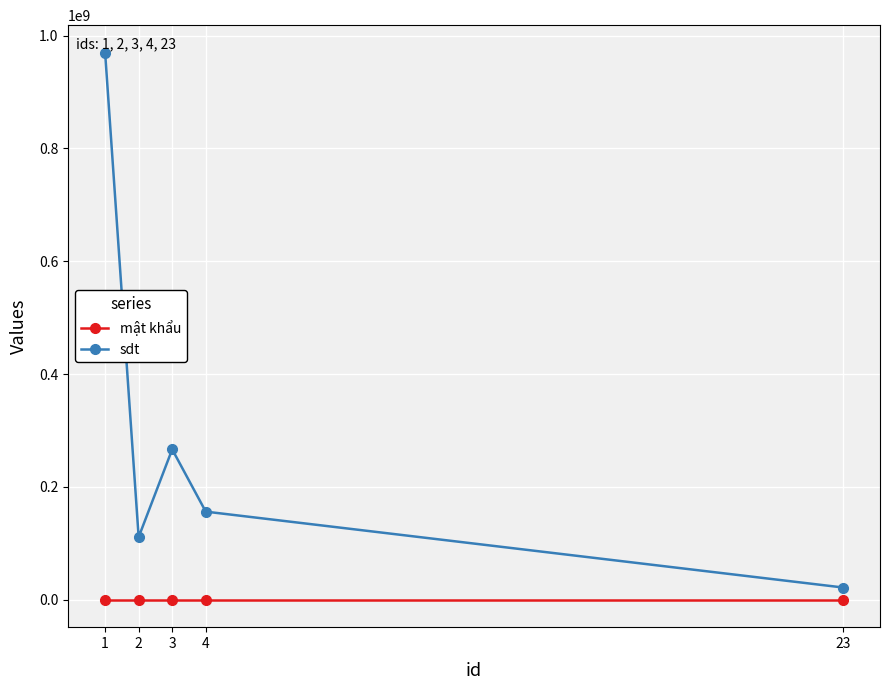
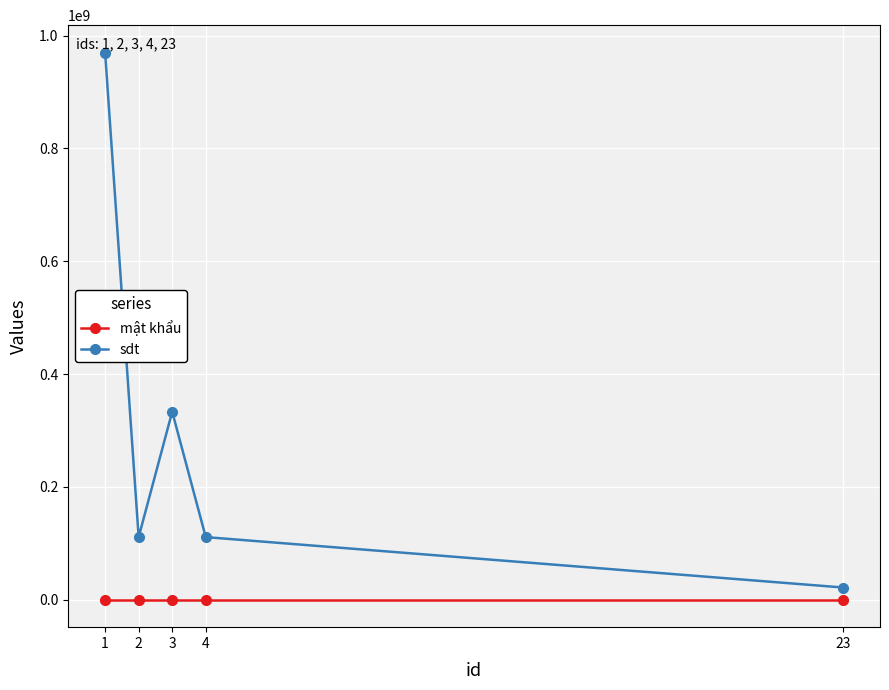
  {
    "mật khẩu": {
      "1": 0,
      "2": 0,
      "3": 0,
      "4": 0,
      "23": 0
    },
    "sdt": {
      "2": 110000000,
-     "3": 270000000,
-     "4": 160000000,
+     "3": 330000000,
+     "4": 110000000,
      "23": 20000000
    }
  }
